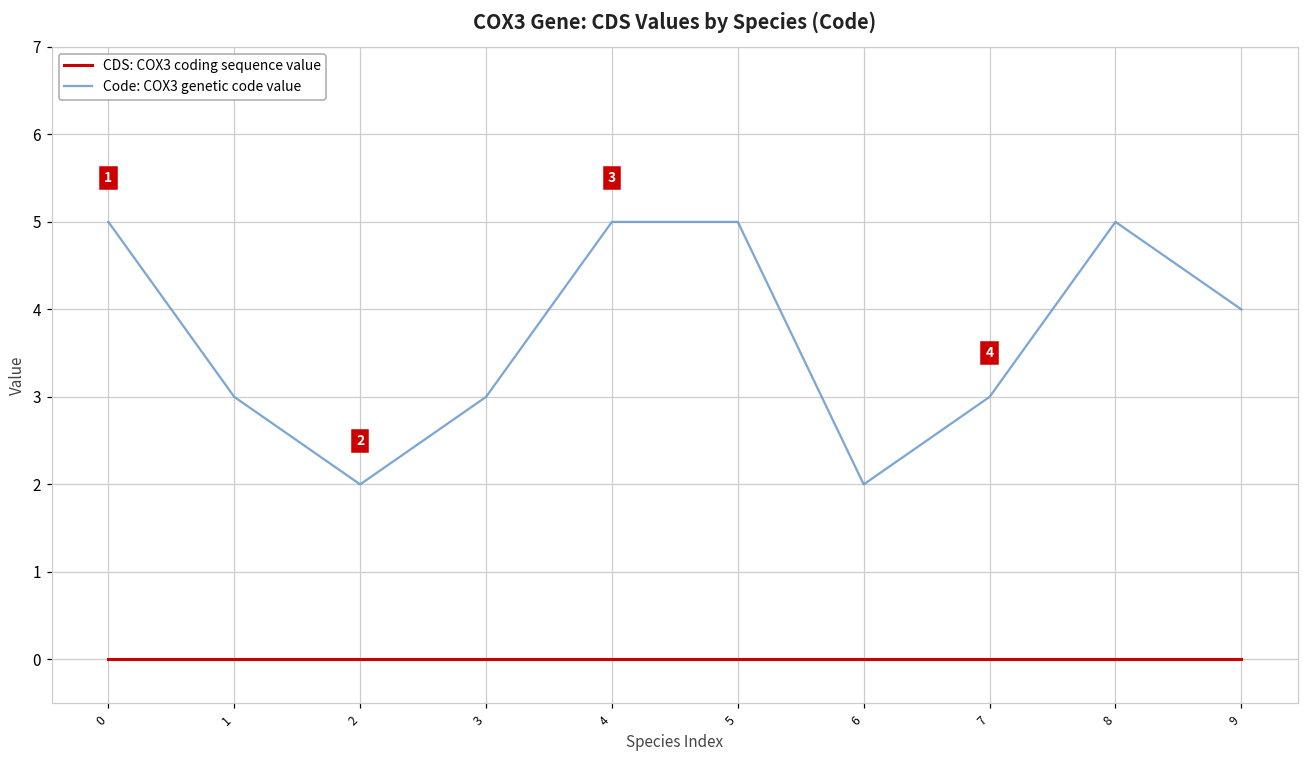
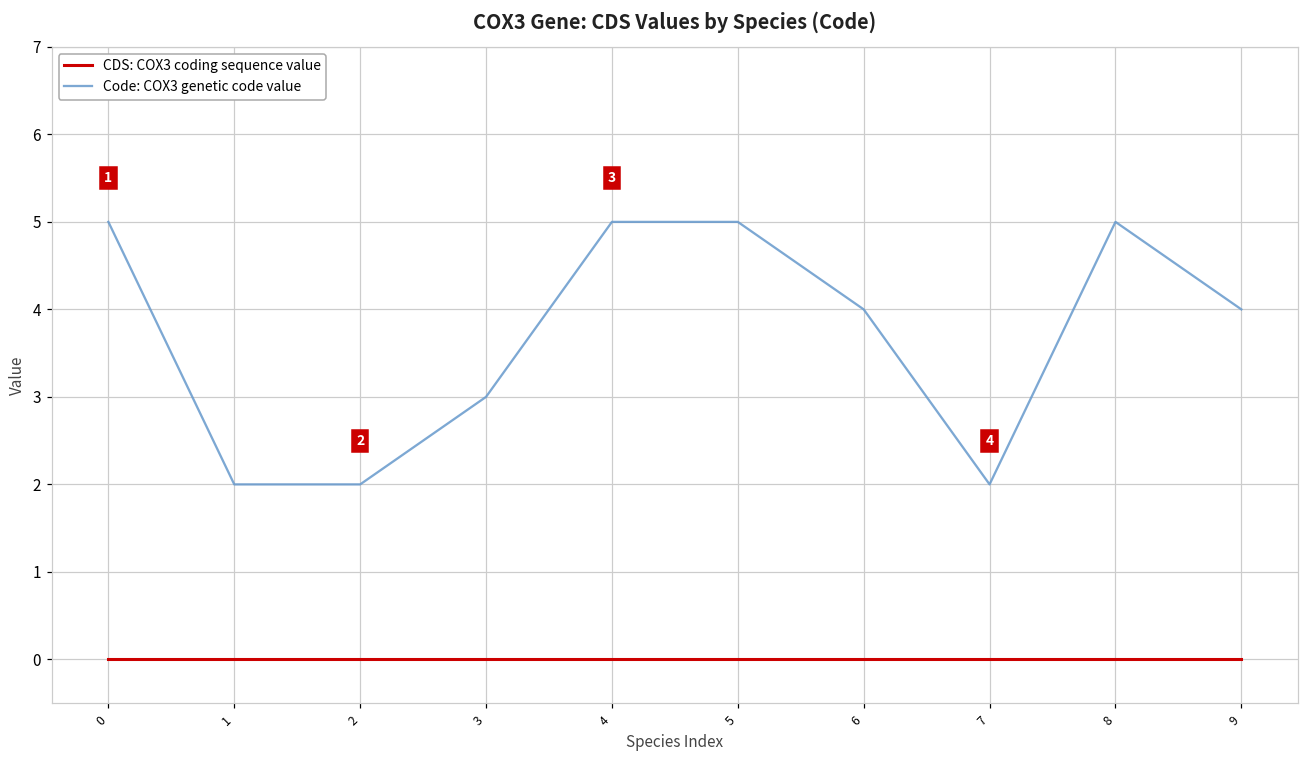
  {
    "CDS: COX3 coding sequence value": {
      "0": 0,
      "1": 0,
      "2": 0,
      "3": 0,
      "4": 0,
      "5": 0,
      "6": 0,
      "7": 0,
      "8": 0,
      "9": 0
    },
    "Code: COX3 genetic code value": {
      "0": 5,
-     "1": 3,
+     "1": 2,
      "3": 3,
      "4": 5,
      "5": 5,
-     "6": 2,
-     "7": 3,
+     "6": 4,
+     "7": 2,
      "8": 5,
      "9": 4
    }
  }
